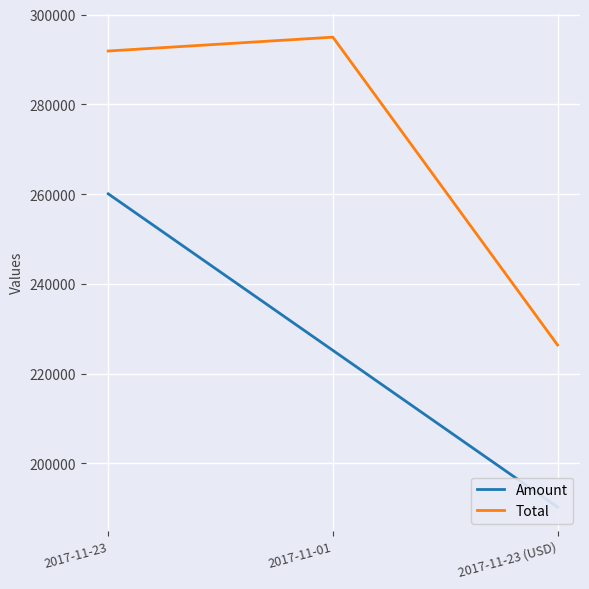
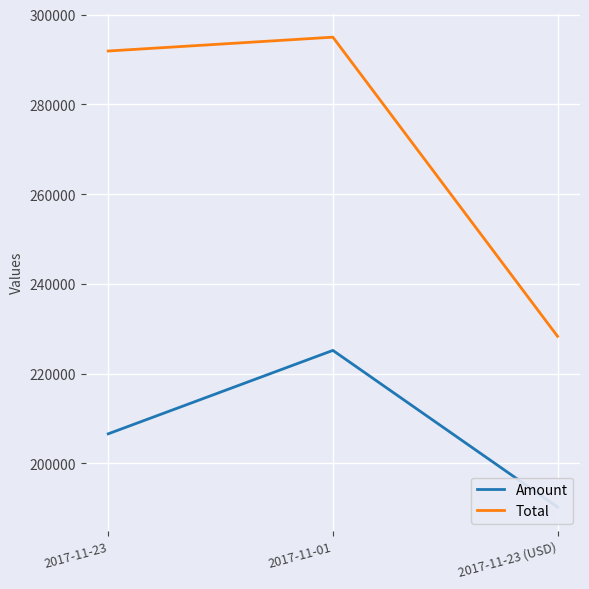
  {
    "Amount": {
-     "2017-11-23": 260000,
+     "2017-11-23": 207000,
      "2017-11-01": 225000
    },
    "Total": {
      "2017-11-23": 292000,
      "2017-11-01": 295000,
-     "2017-11-23 (USD)": 226000
+     "2017-11-23 (USD)": 228000
    }
  }
